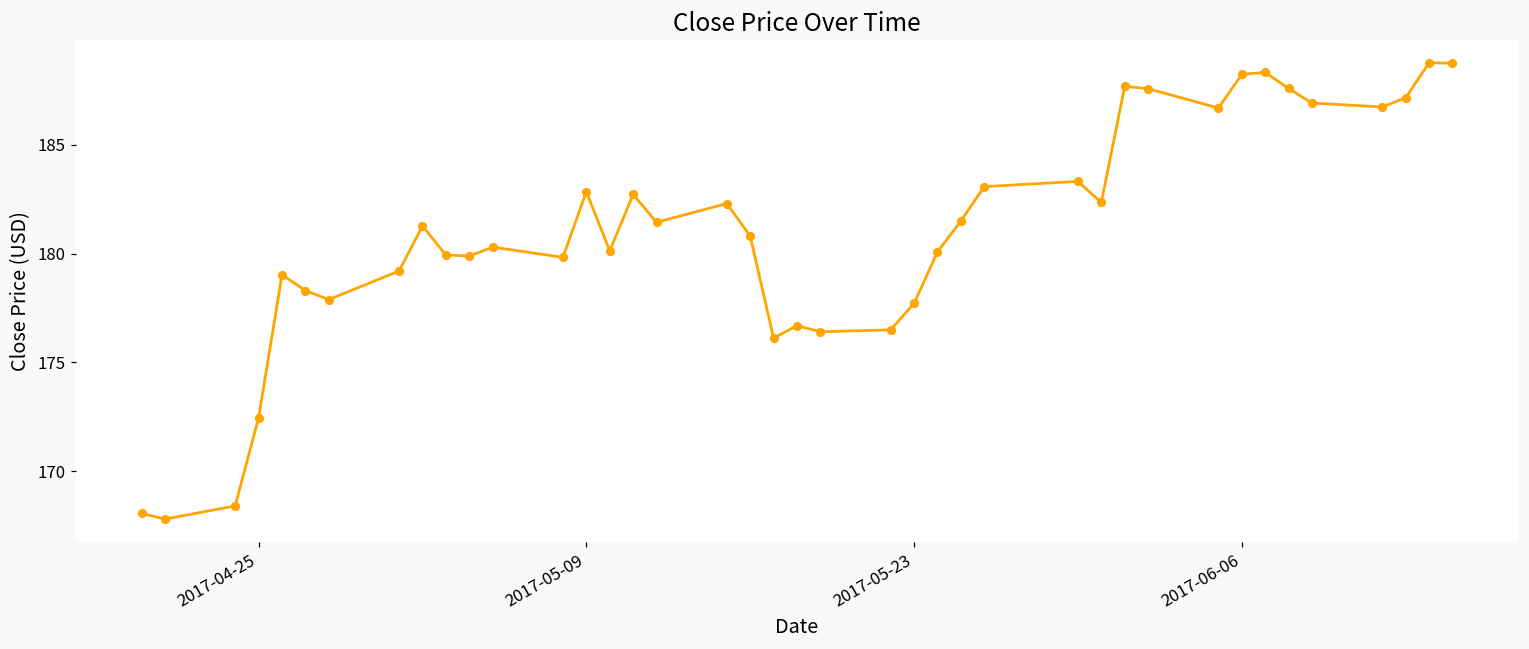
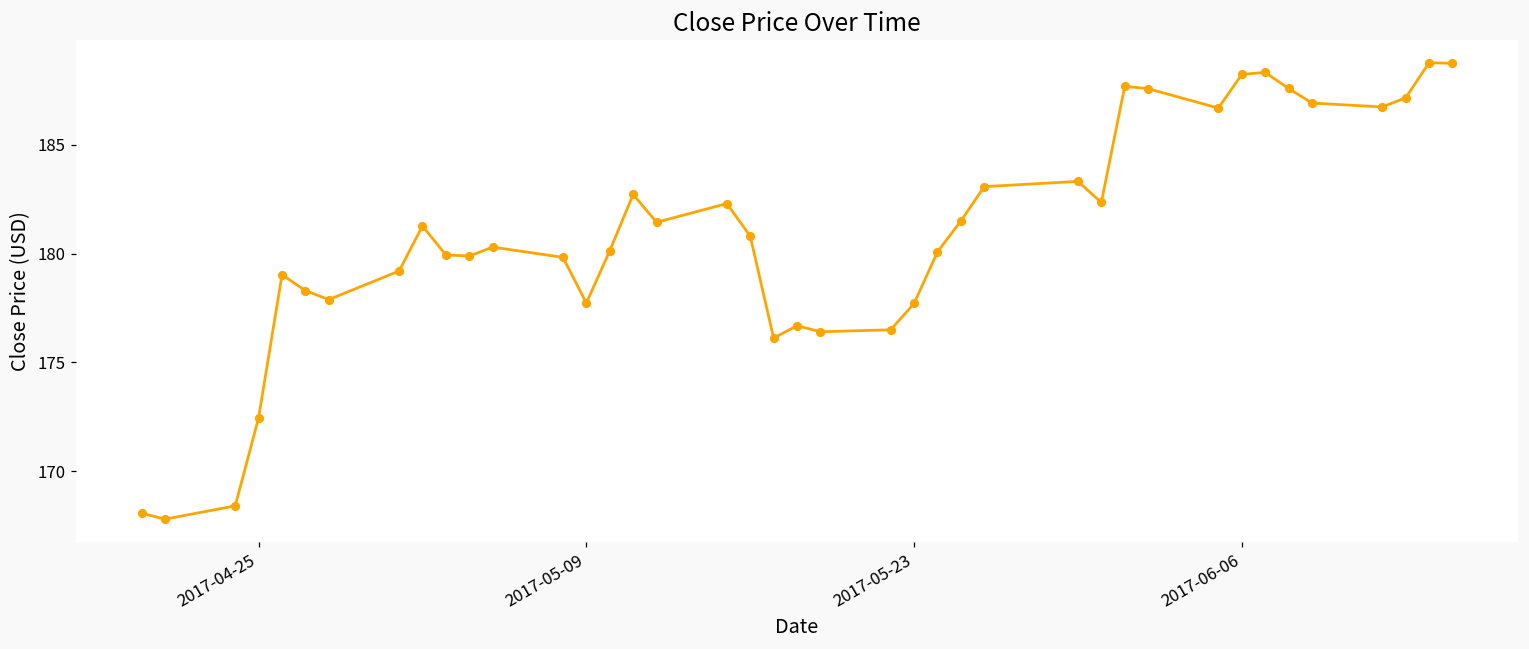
  {
    "2017-04-25": 172.5,
-   "2017-05-09": 182.8,
+   "2017-05-09": 177.7,
    "2017-05-23": 177.7,
    "2017-06-06": 188.2
  }
